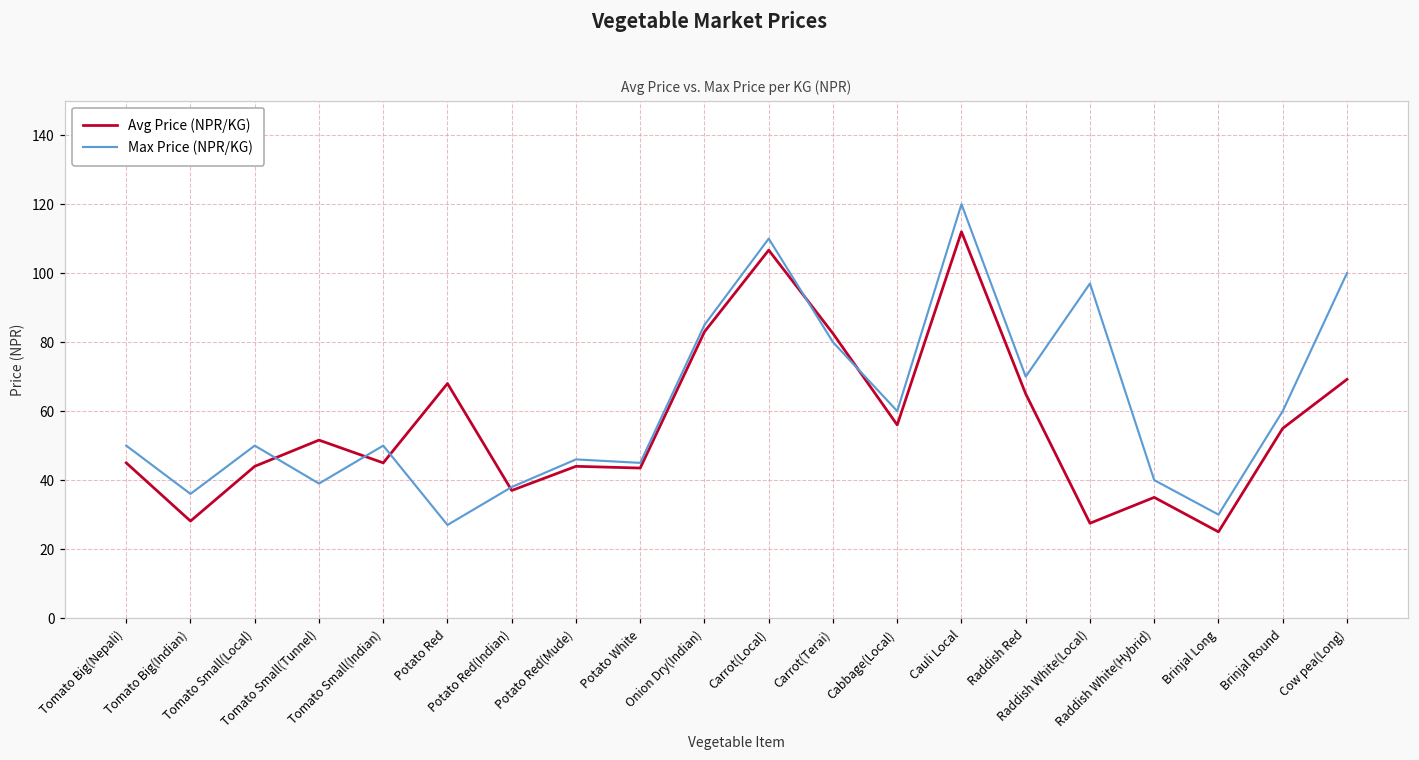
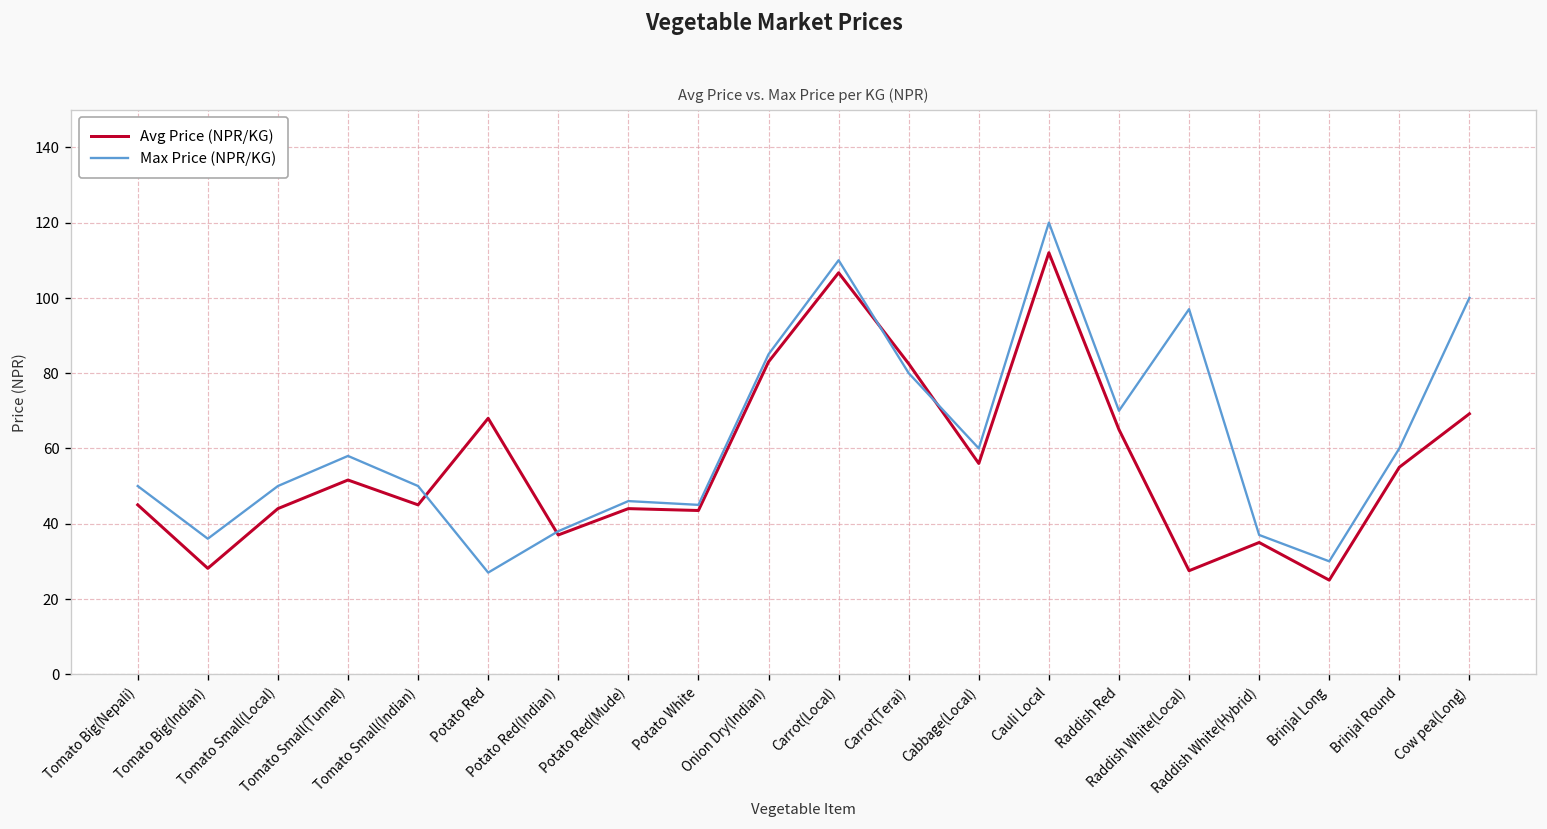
  {
    "Avg Price (NPR/KG)": {
      "Tomato Big(Nepali)": 45,
      "Tomato Big(Indian)": 28,
      "Tomato Small(Local)": 44,
      "Tomato Small(Tunnel)": 52,
      "Tomato Small(Indian)": 45,
      "Potato Red": 68,
      "Potato Red(Indian)": 37,
      "Potato Red(Mude)": 44,
      "Potato White": 44,
      "Onion Dry(Indian)": 83,
      "Carrot(Local)": 107,
      "Carrot(Terai)": 83,
      "Cabbage(Local)": 56,
      "Cauli Local": 112,
      "Raddish Red": 65,
      "Raddish White(Local)": 28,
      "Raddish White(Hybrid)": 35,
      "Brinjal Long": 25,
      "Brinjal Round": 55,
      "Cow pea(Long)": 69
    },
    "Max Price (NPR/KG)": {
      "Tomato Big(Nepali)": 50,
      "Tomato Big(Indian)": 36,
      "Tomato Small(Local)": 50,
-     "Tomato Small(Tunnel)": 39,
+     "Tomato Small(Tunnel)": 58,
      "Tomato Small(Indian)": 50,
      "Potato Red": 27,
      "Potato Red(Indian)": 38,
      "Potato Red(Mude)": 46,
      "Potato White": 45,
      "Onion Dry(Indian)": 85,
      "Carrot(Local)": 110,
      "Carrot(Terai)": 80,
      "Cabbage(Local)": 60,
      "Cauli Local": 120,
      "Raddish Red": 70,
      "Raddish White(Local)": 97,
-     "Raddish White(Hybrid)": 40,
+     "Raddish White(Hybrid)": 37,
      "Brinjal Long": 30,
      "Brinjal Round": 60,
      "Cow pea(Long)": 100
    }
  }
